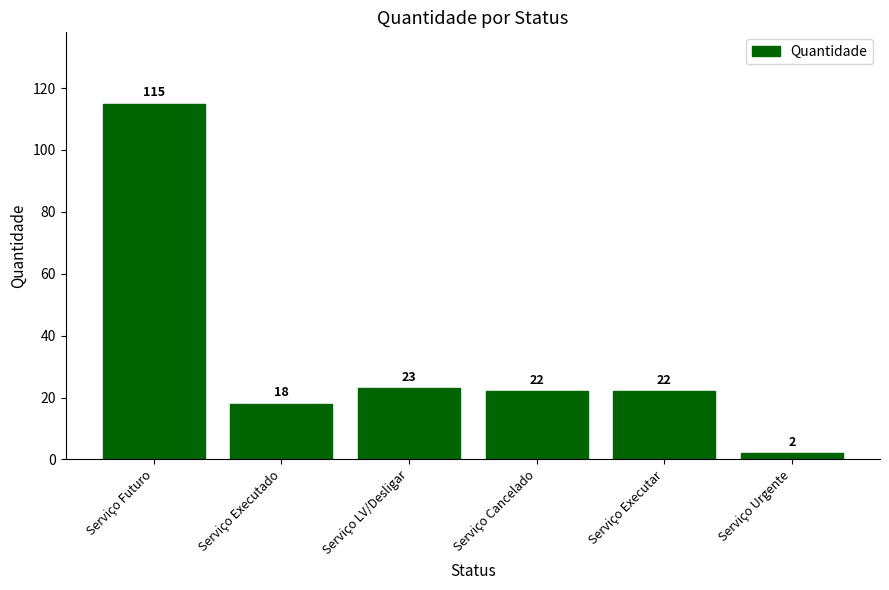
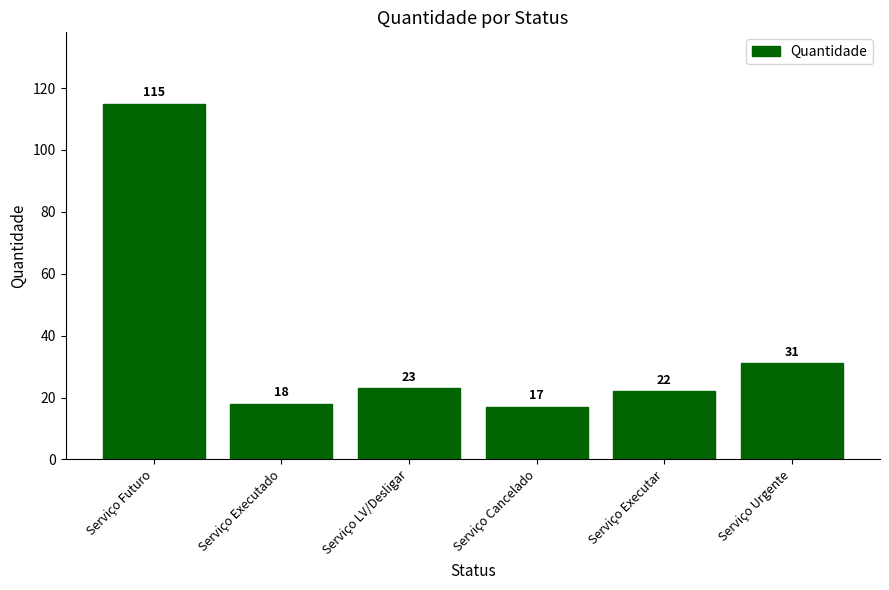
  {
    "Serviço Futuro": 115,
    "Serviço Executado": 18,
    "Serviço LV/Desligar": 23,
-   "Serviço Cancelado": 22,
+   "Serviço Cancelado": 17,
    "Serviço Executar": 22,
-   "Serviço Urgente": 2
+   "Serviço Urgente": 31
  }
